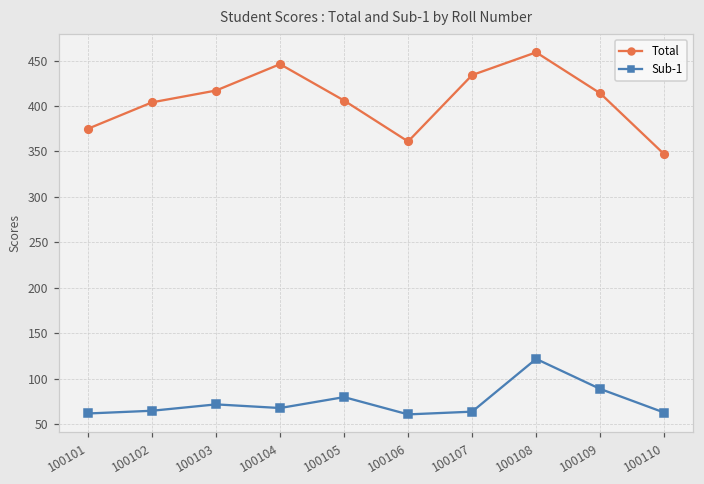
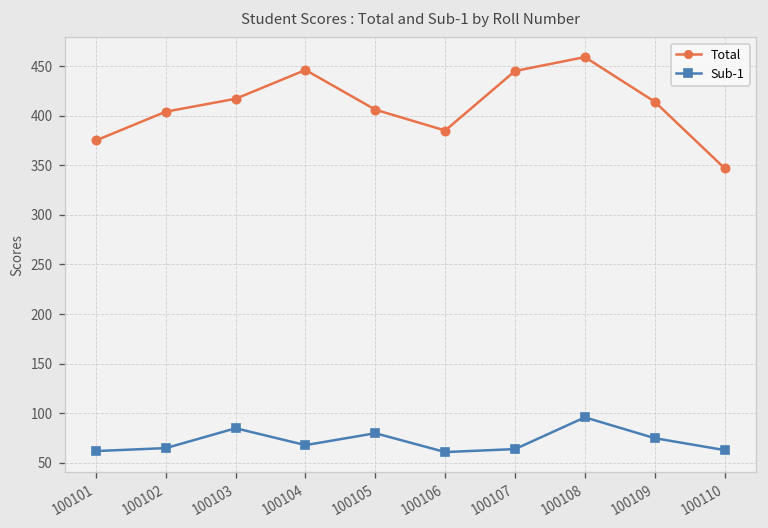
  {
    "Total": {
      "100101": 380,
      "100102": 400,
      "100103": 420,
      "100104": 450,
      "100105": 410,
-     "100106": 360,
-     "100107": 430,
+     "100106": 390,
+     "100107": 450,
      "100108": 460,
      "100109": 410,
      "100110": 350
    },
    "Sub-1": {
      "100101": 60,
      "100102": 70,
-     "100103": 70,
+     "100103": 90,
      "100104": 70,
      "100105": 80,
      "100106": 60,
      "100107": 60,
-     "100108": 120,
-     "100109": 90,
+     "100108": 100,
+     "100109": 80,
      "100110": 60
    }
  }
